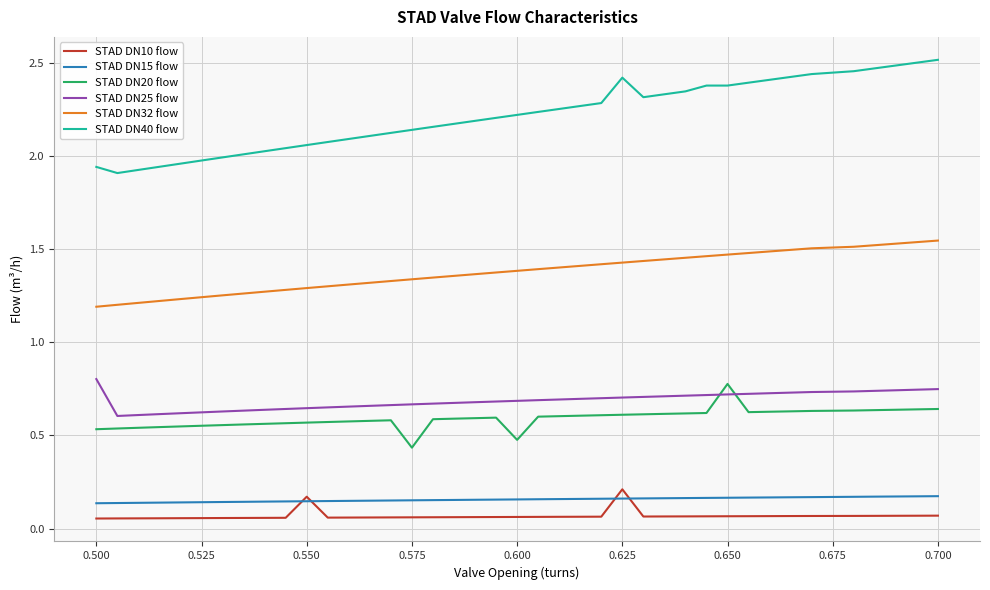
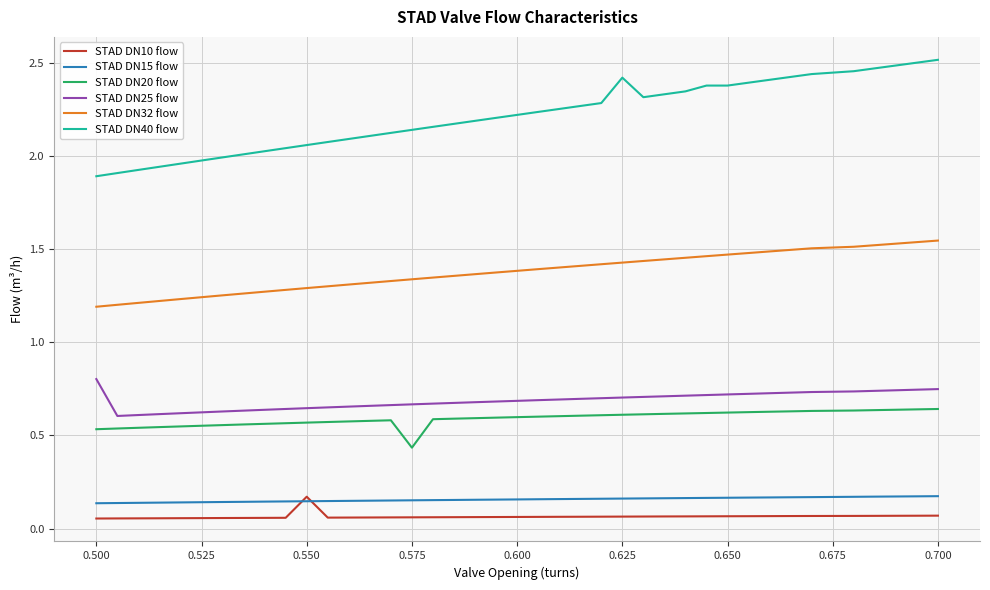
  {
    "STAD DN10 flow": {
      "0.500": 0.05,
      "0.525": 0.06,
      "0.550": 0.17,
      "0.575": 0.06,
      "0.600": 0.06,
-     "0.625": 0.21,
+     "0.625": 0.06,
      "0.650": 0.07,
      "0.700": 0.07
    },
    "STAD DN15 flow": {
      "0.500": 0.14,
      "0.525": 0.14,
      "0.550": 0.15,
      "0.575": 0.15,
      "0.600": 0.16,
      "0.625": 0.16,
      "0.650": 0.17,
      "0.700": 0.17
    },
    "STAD DN20 flow": {
      "0.500": 0.53,
      "0.525": 0.55,
      "0.550": 0.57,
      "0.575": 0.43,
-     "0.600": 0.48,
+     "0.600": 0.60,
      "0.625": 0.61,
-     "0.650": 0.78,
+     "0.650": 0.62,
      "0.700": 0.64
    },
    "STAD DN25 flow": {
      "0.500": 0.80,
      "0.525": 0.62,
      "0.550": 0.65,
      "0.575": 0.67,
      "0.600": 0.69,
      "0.625": 0.70,
      "0.650": 0.72,
      "0.700": 0.75
    },
    "STAD DN32 flow": {
      "0.500": 1.19,
      "0.525": 1.24,
      "0.550": 1.29,
      "0.575": 1.34,
      "0.600": 1.38,
      "0.625": 1.43,
      "0.650": 1.47,
      "0.700": 1.54
    },
    "STAD DN40 flow": {
-     "0.500": 1.94,
+     "0.500": 1.89,
      "0.525": 1.97,
      "0.550": 2.06,
      "0.575": 2.14,
      "0.600": 2.22,
      "0.625": 2.42,
      "0.650": 2.38,
      "0.700": 2.51
    }
  }
